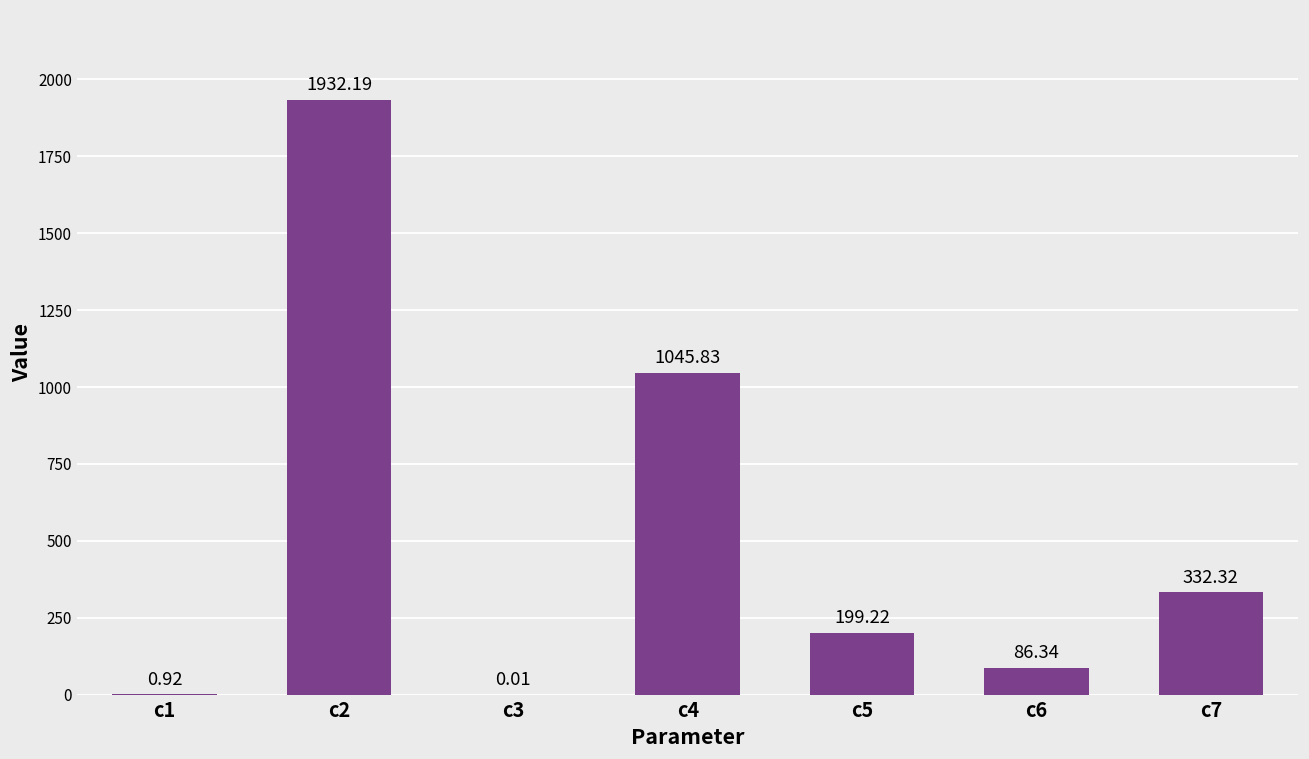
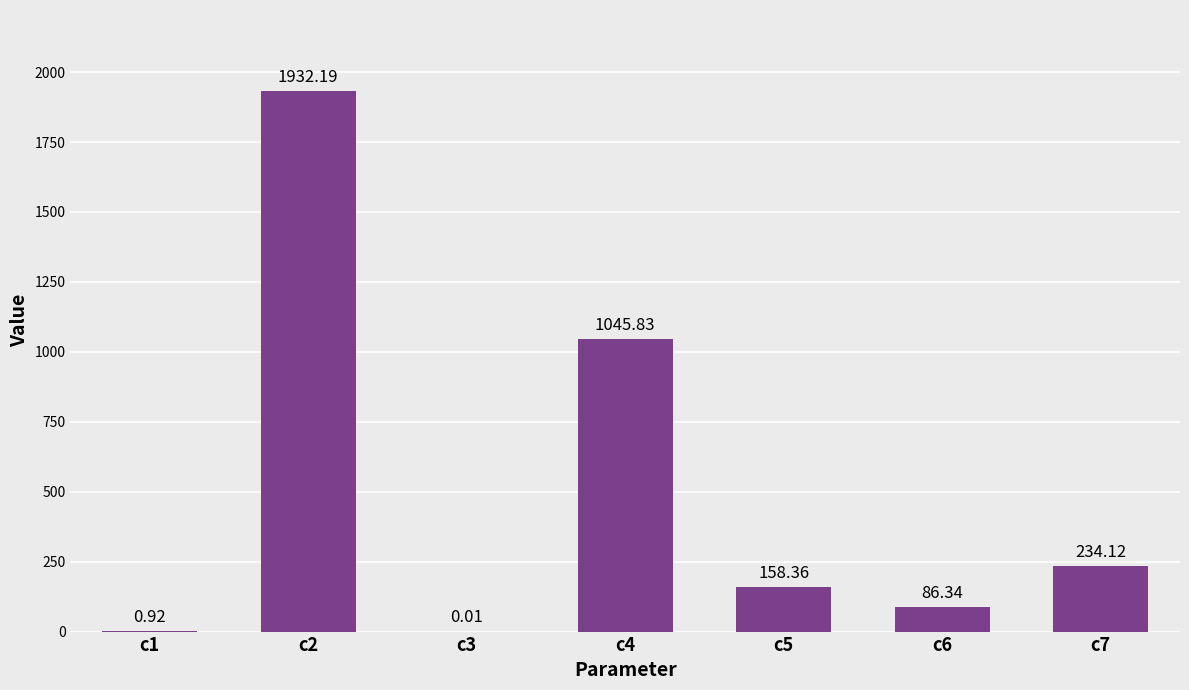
  {
    "c1": 0.92,
    "c2": 1932.19,
    "c3": 0.01,
    "c4": 1045.83,
-   "c5": 199.22,
+   "c5": 158.36,
    "c6": 86.34,
-   "c7": 332.32
+   "c7": 234.12
  }
